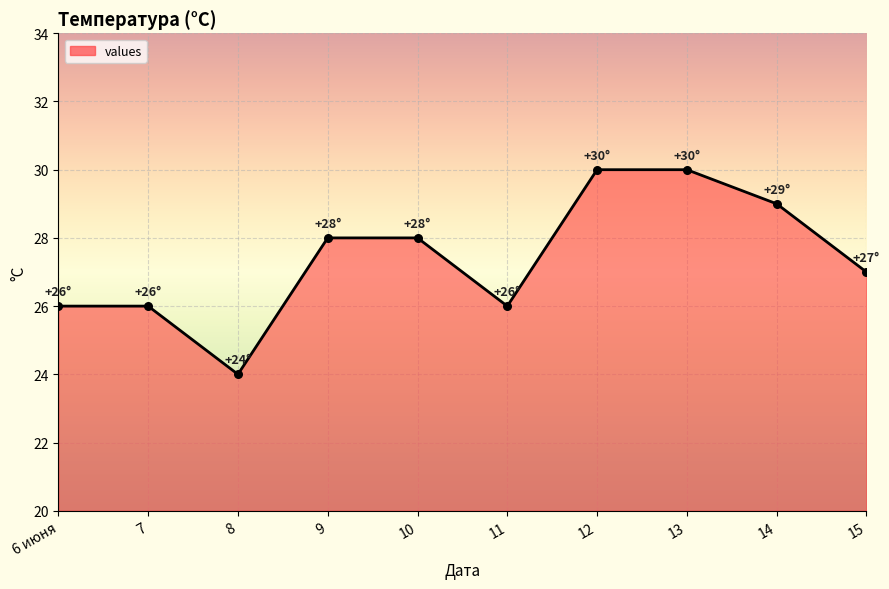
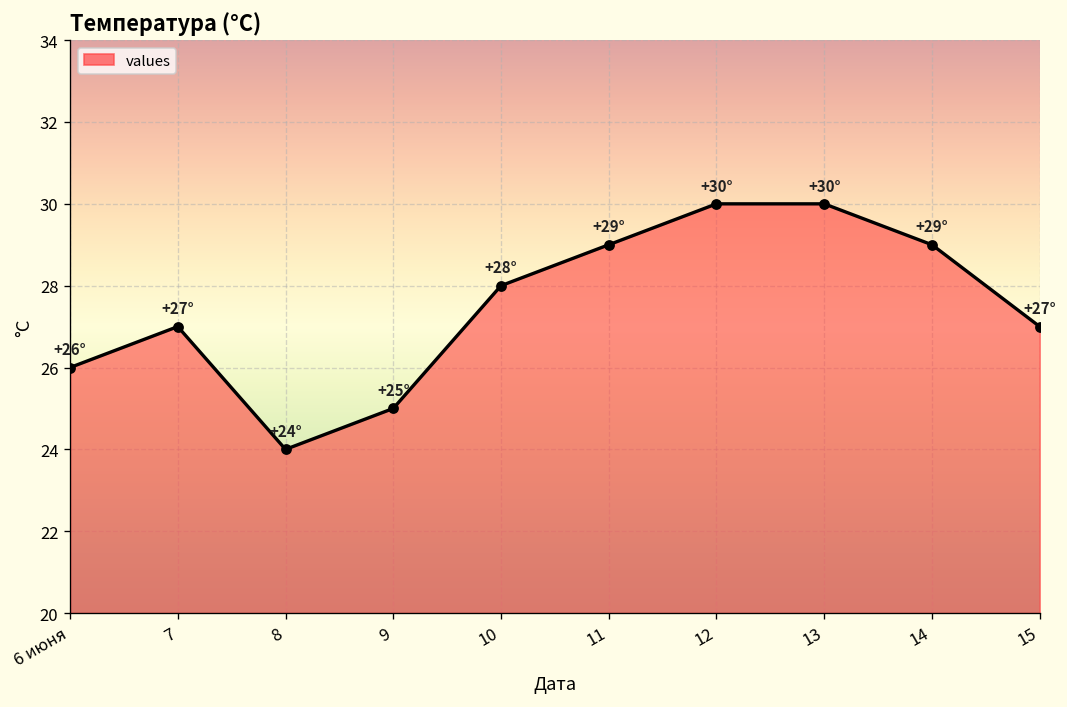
  {
    "values": {
-     "7": "+26°",
-     "9": "+28°",
-     "11": "+26°"
+     "7": "+27°",
+     "9": "+25°",
+     "11": "+29°"
    }
  }
